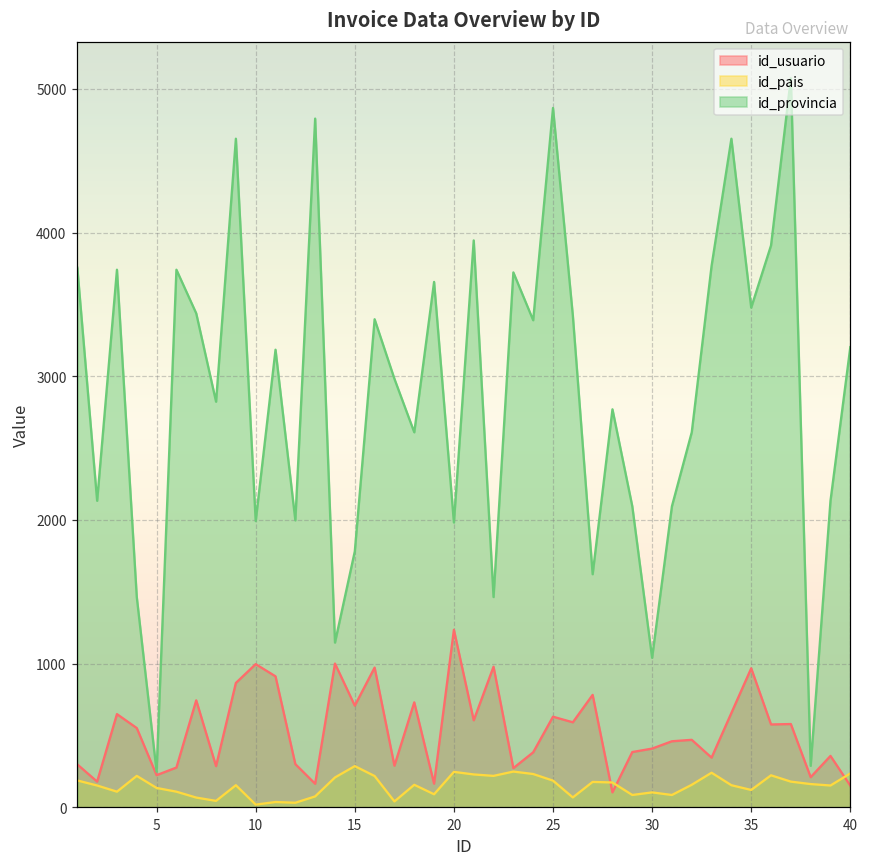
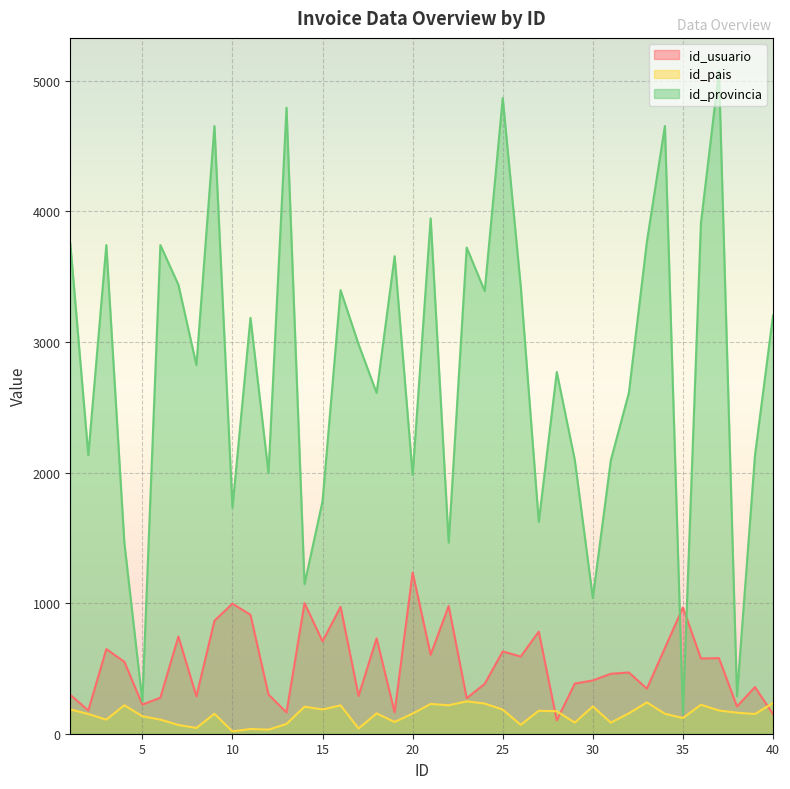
  {
    "id_usuario": {
      "5": 220,
      "10": 1000,
      "15": 710,
      "20": 1240,
      "25": 630,
      "30": 410,
      "35": 970,
      "40": 150
    },
    "id_pais": {
      "5": 130,
      "10": 20,
-     "15": 290,
-     "20": 250,
+     "15": 190,
+     "20": 150,
      "25": 190,
-     "30": 100,
+     "30": 210,
      "35": 120,
      "40": 240
    },
    "id_provincia": {
      "5": 250,
-     "10": 1990,
+     "10": 1730,
      "15": 1780,
      "20": 1980,
      "25": 4870,
      "30": 1040,
-     "35": 3480,
+     "35": 150,
      "40": 3200
    }
  }
